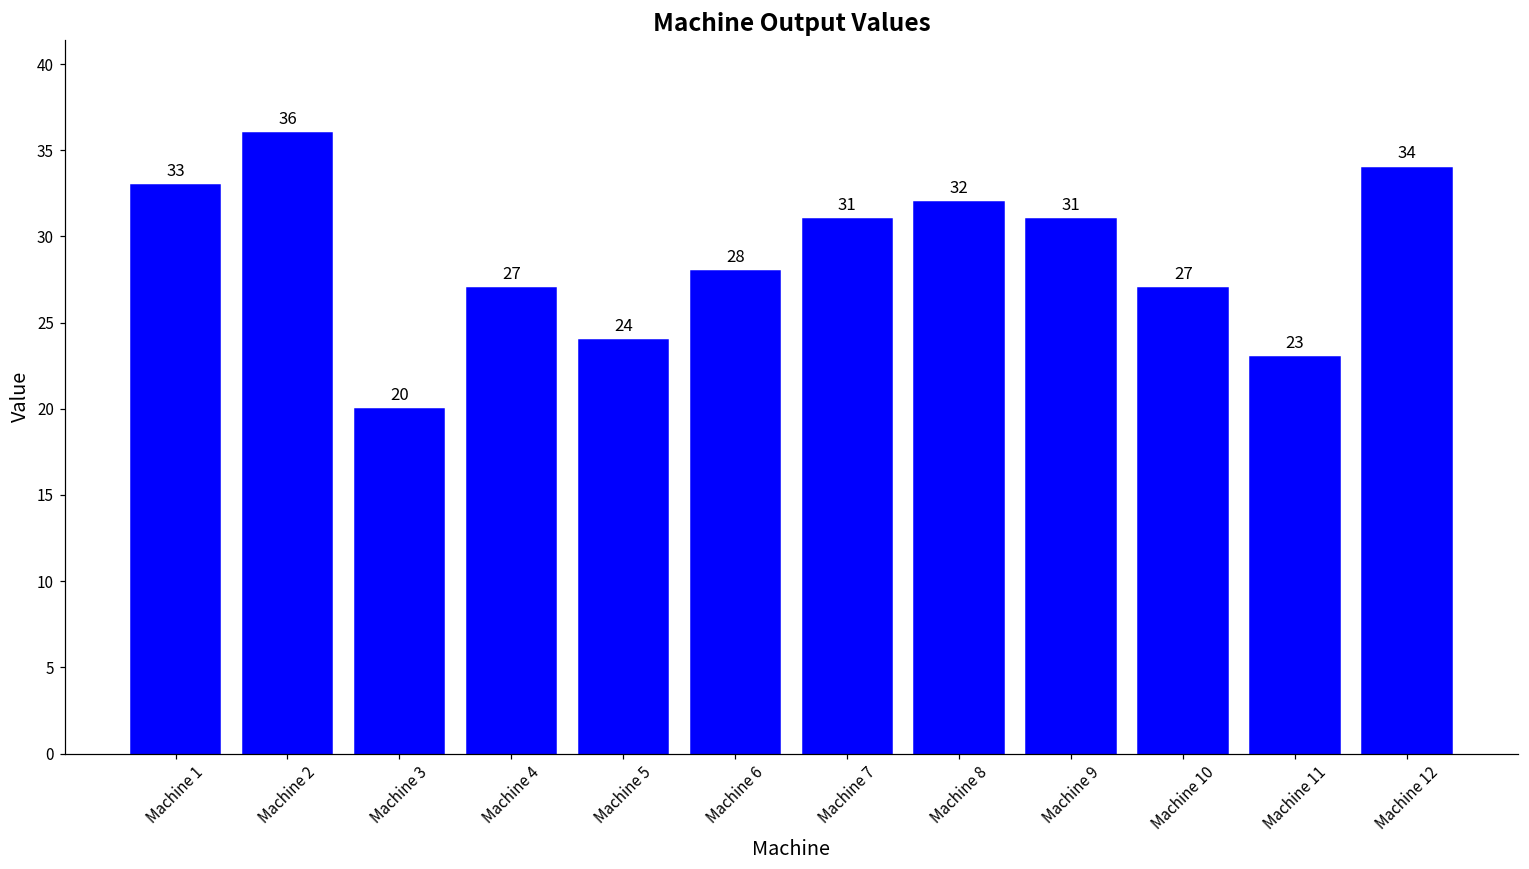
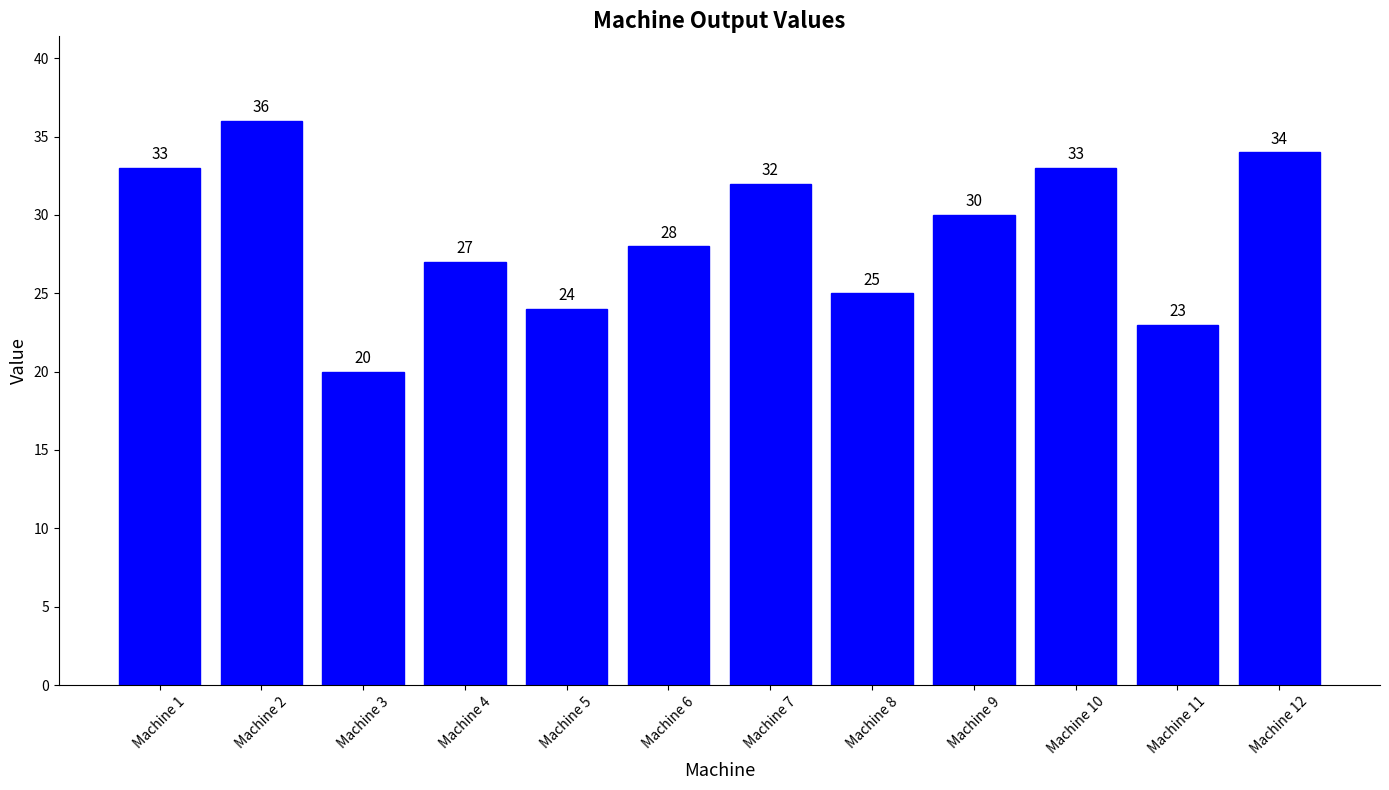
  {
    "Machine 1": 33,
    "Machine 2": 36,
    "Machine 3": 20,
    "Machine 4": 27,
    "Machine 5": 24,
    "Machine 6": 28,
-   "Machine 7": 31,
-   "Machine 8": 32,
-   "Machine 9": 31,
-   "Machine 10": 27,
+   "Machine 7": 32,
+   "Machine 8": 25,
+   "Machine 9": 30,
+   "Machine 10": 33,
    "Machine 11": 23,
    "Machine 12": 34
  }
